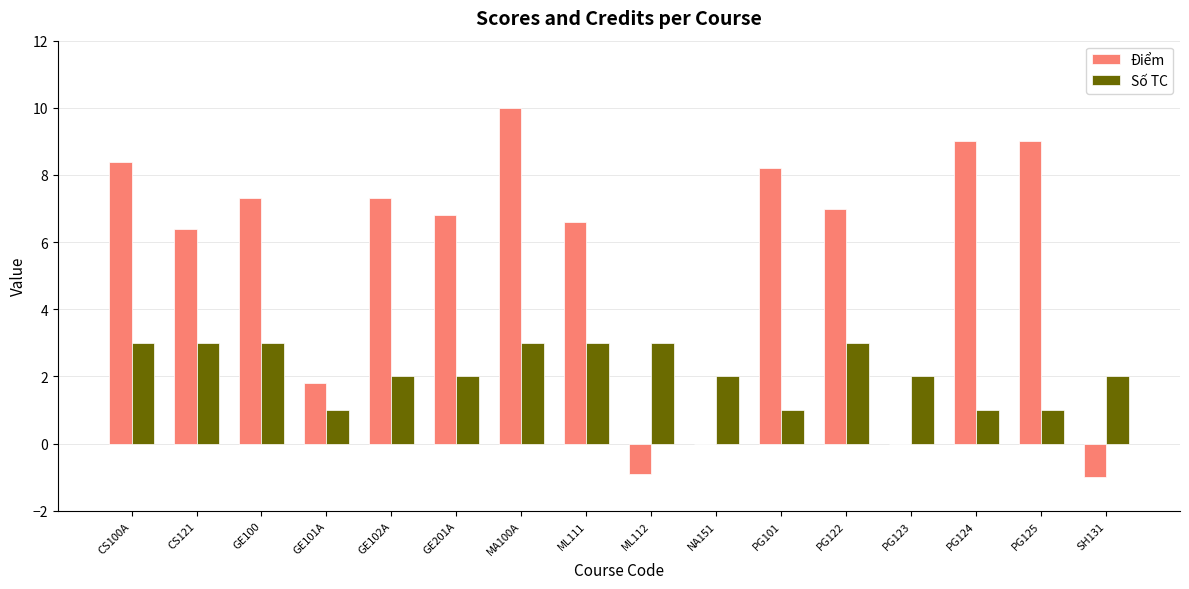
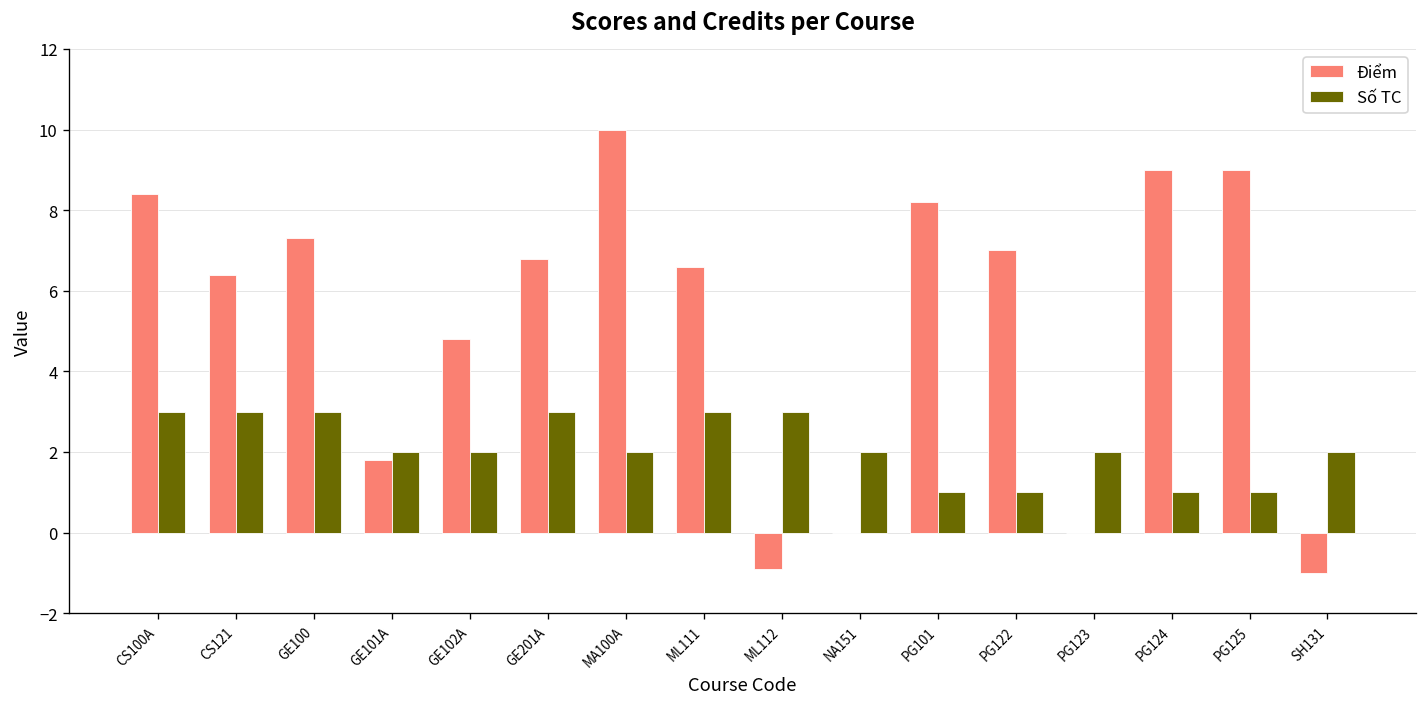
  {
    "Điểm": {
      "CS100A": 8.4,
      "CS121": 6.4,
      "GE100": 7.3,
      "GE101A": 1.8,
-     "GE102A": 7.3,
+     "GE102A": 4.8,
      "GE201A": 6.8,
      "MA100A": 10.0,
      "ML111": 6.6,
      "ML112": -0.9,
      "NA151": 0.0,
      "PG101": 8.2,
      "PG122": 7.0,
      "PG123": 0.0,
      "PG124": 9.0,
      "PG125": 9.0,
      "SH131": -1.0
    },
    "Số TC": {
      "CS100A": 3,
      "CS121": 3,
      "GE100": 3,
-     "GE101A": 1,
+     "GE101A": 2,
      "GE102A": 2,
-     "GE201A": 2,
-     "MA100A": 3,
+     "GE201A": 3,
+     "MA100A": 2,
      "ML111": 3,
      "ML112": 3,
      "NA151": 2,
      "PG101": 1,
-     "PG122": 3,
+     "PG122": 1,
      "PG123": 2,
      "PG124": 1,
      "PG125": 1,
      "SH131": 2
    }
  }
